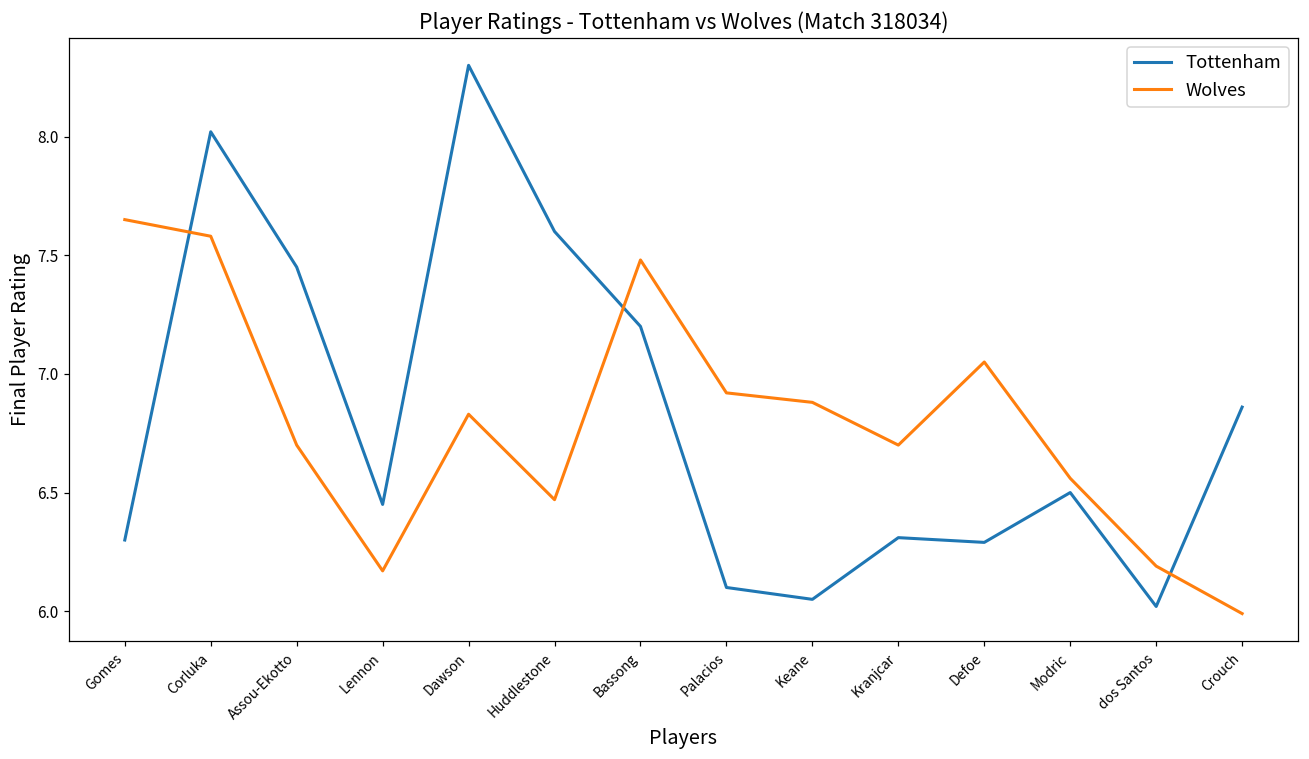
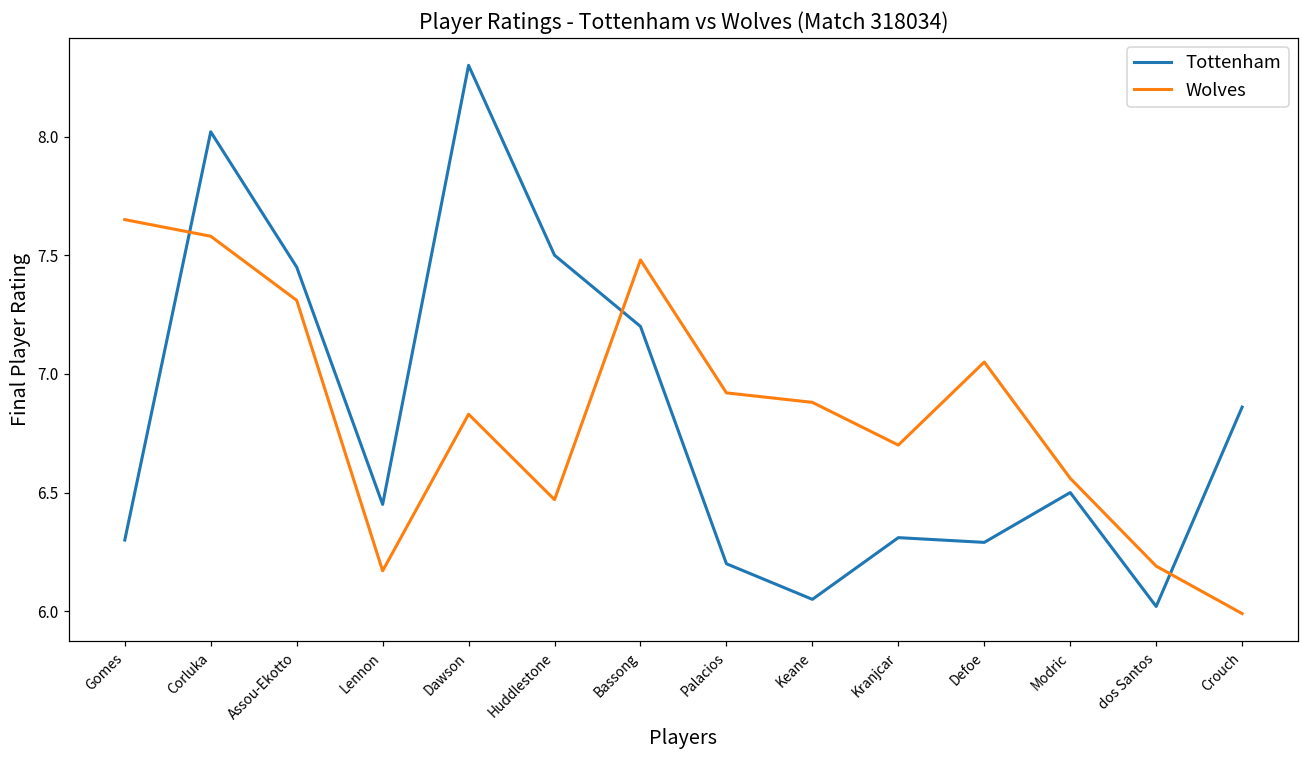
  {
    "Tottenham": {
      "Gomes": 6.3,
      "Corluka": 8.02,
      "Assou-Ekotto": 7.45,
      "Lennon": 6.45,
      "Dawson": 8.3,
-     "Huddlestone": 7.6,
+     "Huddlestone": 7.5,
      "Bassong": 7.2,
-     "Palacios": 6.1,
+     "Palacios": 6.2,
      "Keane": 6.05,
      "Kranjcar": 6.3,
      "Defoe": 6.3,
      "Modric": 6.5,
      "dos Santos": 6.02,
      "Crouch": 6.86
    },
    "Wolves": {
      "Gomes": 7.65,
      "Corluka": 7.58,
-     "Assou-Ekotto": 6.70,
+     "Assou-Ekotto": 7.31,
      "Lennon": 6.17,
      "Dawson": 6.83,
      "Huddlestone": 6.47,
      "Bassong": 7.48,
      "Palacios": 6.92,
      "Keane": 6.88,
      "Kranjcar": 6.70,
      "Defoe": 7.05,
      "Modric": 6.56,
      "dos Santos": 6.19,
      "Crouch": 5.99
    }
  }
